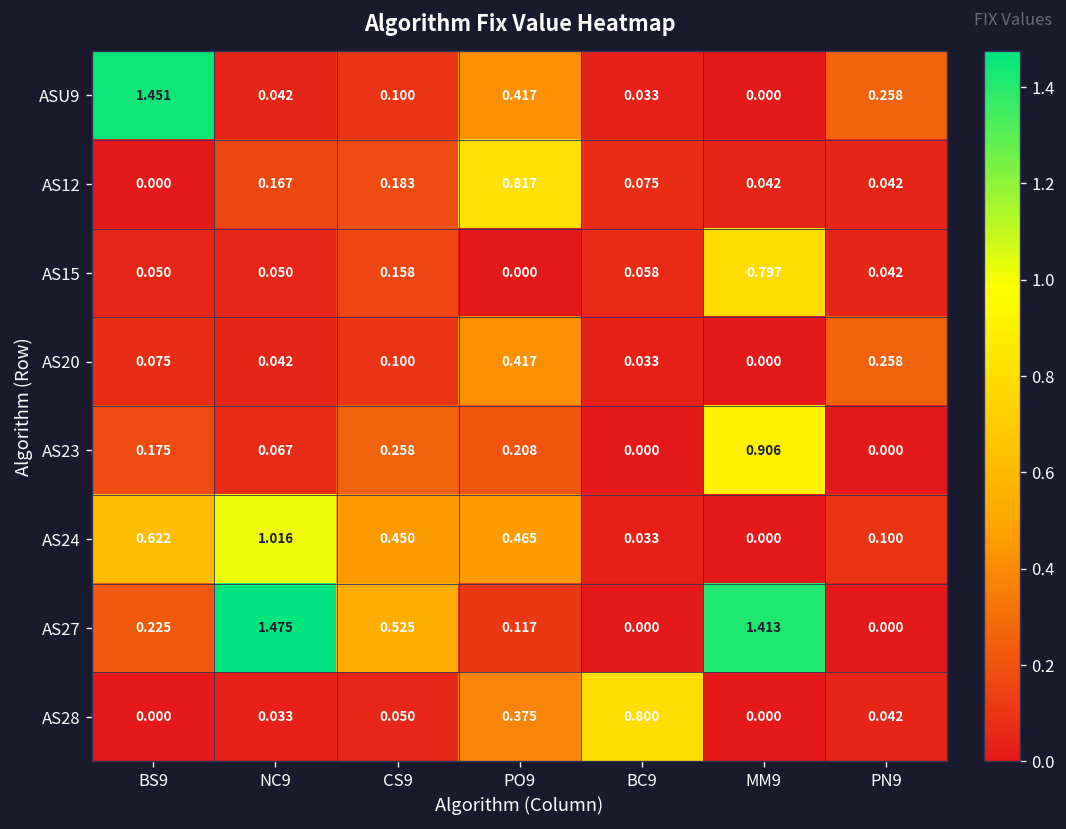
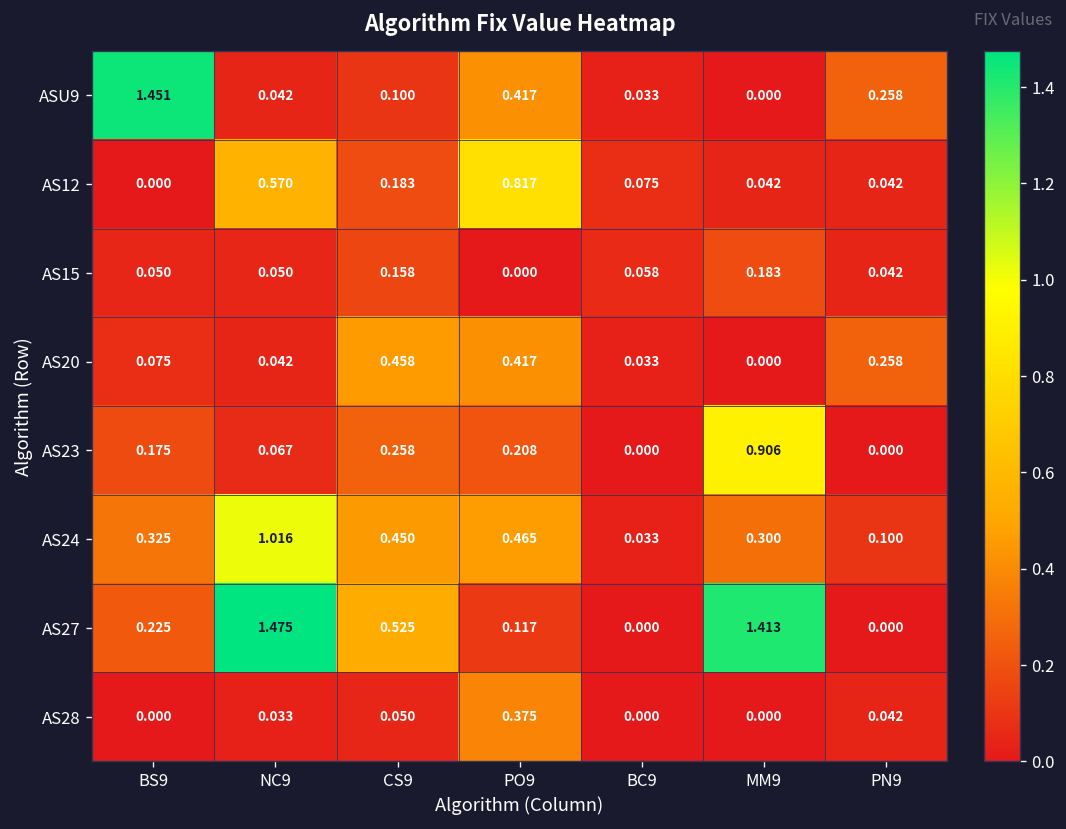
  {
    "ASU9": {
      "BS9": 1.451,
      "NC9": 0.042,
      "CS9": 0.100,
      "PO9": 0.417,
      "BC9": 0.033,
      "MM9": 0.000,
      "PN9": 0.258
    },
    "AS12": {
      "BS9": 0.000,
-     "NC9": 0.167,
+     "NC9": 0.570,
      "CS9": 0.183,
      "PO9": 0.817,
      "BC9": 0.075,
      "MM9": 0.042,
      "PN9": 0.042
    },
    "AS15": {
      "BS9": 0.050,
      "NC9": 0.050,
      "CS9": 0.158,
      "PO9": 0.000,
      "BC9": 0.058,
-     "MM9": 0.797,
+     "MM9": 0.183,
      "PN9": 0.042
    },
    "AS20": {
      "BS9": 0.075,
      "NC9": 0.042,
-     "CS9": 0.100,
+     "CS9": 0.458,
      "PO9": 0.417,
      "BC9": 0.033,
      "MM9": 0.000,
      "PN9": 0.258
    },
    "AS23": {
      "BS9": 0.175,
      "NC9": 0.067,
      "CS9": 0.258,
      "PO9": 0.208,
      "BC9": 0.000,
      "MM9": 0.906,
      "PN9": 0.000
    },
    "AS24": {
-     "BS9": 0.622,
+     "BS9": 0.325,
      "NC9": 1.016,
      "CS9": 0.450,
      "PO9": 0.465,
      "BC9": 0.033,
-     "MM9": 0.000,
+     "MM9": 0.300,
      "PN9": 0.100
    },
    "AS27": {
      "BS9": 0.225,
      "NC9": 1.475,
      "CS9": 0.525,
      "PO9": 0.117,
      "BC9": 0.000,
      "MM9": 1.413,
      "PN9": 0.000
    },
    "AS28": {
      "BS9": 0.000,
      "NC9": 0.033,
      "CS9": 0.050,
      "PO9": 0.375,
-     "BC9": 0.800,
+     "BC9": 0.000,
      "MM9": 0.000,
      "PN9": 0.042
    }
  }
